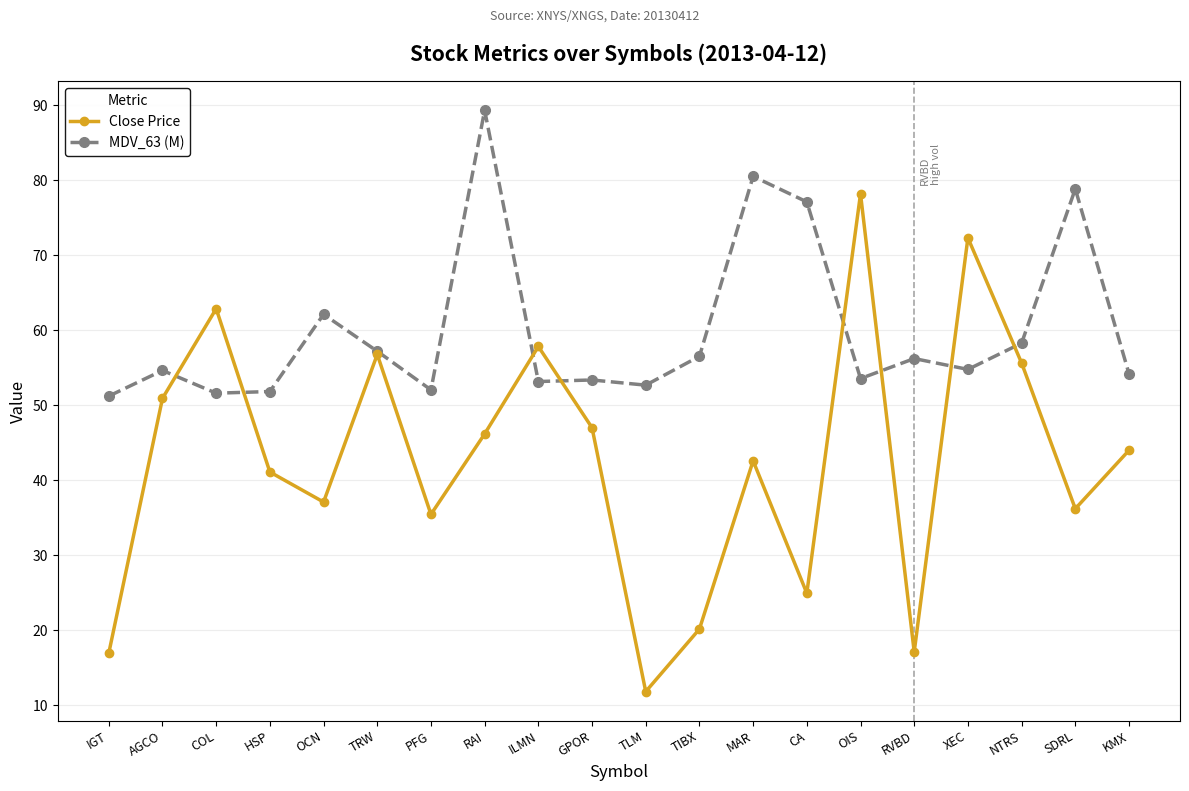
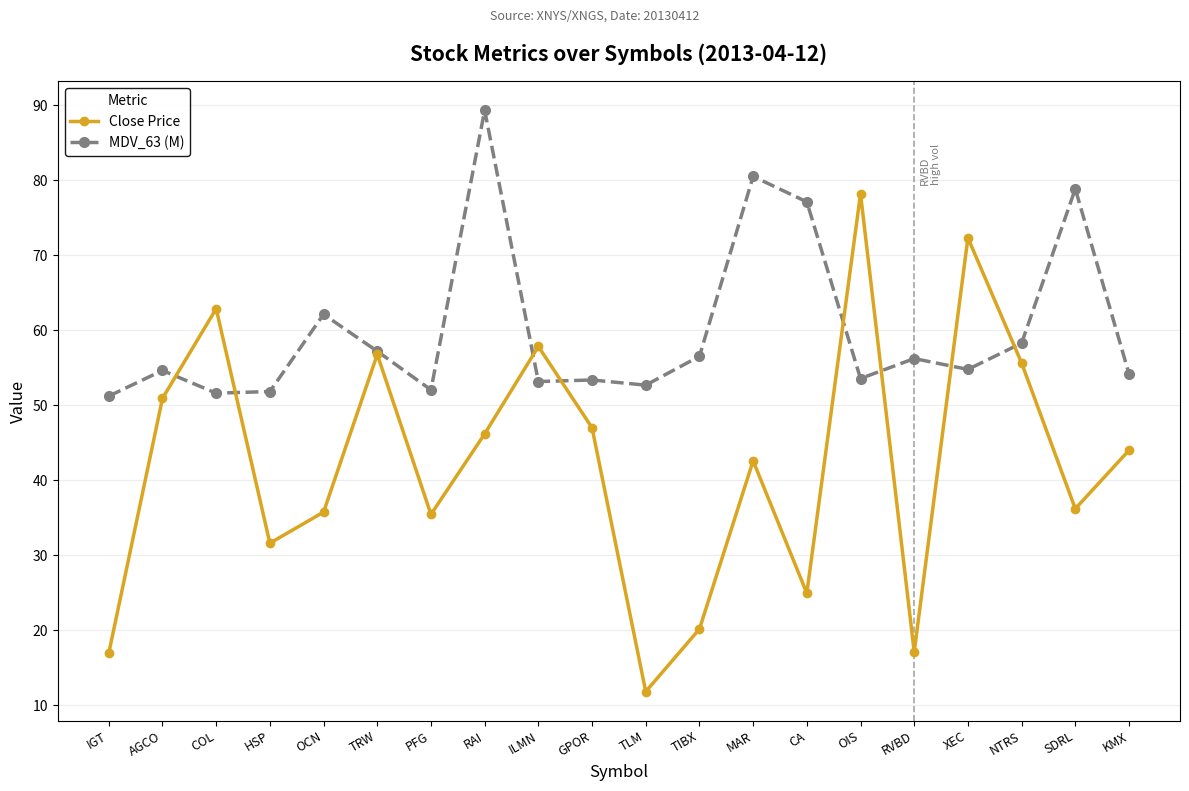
  {
    "Close Price": {
      "IGT": 17,
      "AGCO": 51,
      "COL": 63,
-     "HSP": 41,
-     "OCN": 37,
+     "HSP": 32,
+     "OCN": 36,
      "TRW": 57,
      "PFG": 35,
      "RAI": 46,
      "ILMN": 58,
      "GPOR": 47,
      "TLM": 12,
      "TIBX": 20,
      "MAR": 43,
      "CA": 25,
      "OIS": 78,
      "RVBD": 17,
      "XEC": 72,
      "NTRS": 56,
      "SDRL": 36,
      "KMX": 44
    },
    "MDV_63 (M)": {
      "IGT": 51,
      "AGCO": 55,
      "COL": 52,
      "HSP": 52,
      "OCN": 62,
      "TRW": 57,
      "PFG": 52,
      "RAI": 89,
      "ILMN": 53,
      "GPOR": 53,
      "TLM": 53,
      "TIBX": 57,
      "MAR": 81,
      "CA": 77,
      "OIS": 54,
      "RVBD": 56,
      "XEC": 55,
      "NTRS": 58,
      "SDRL": 79,
      "KMX": 54
    }
  }
